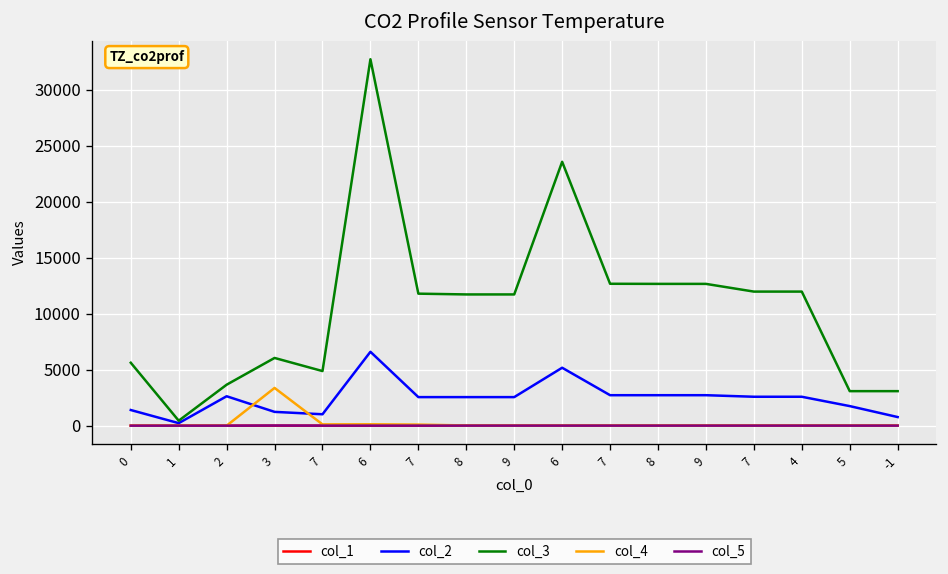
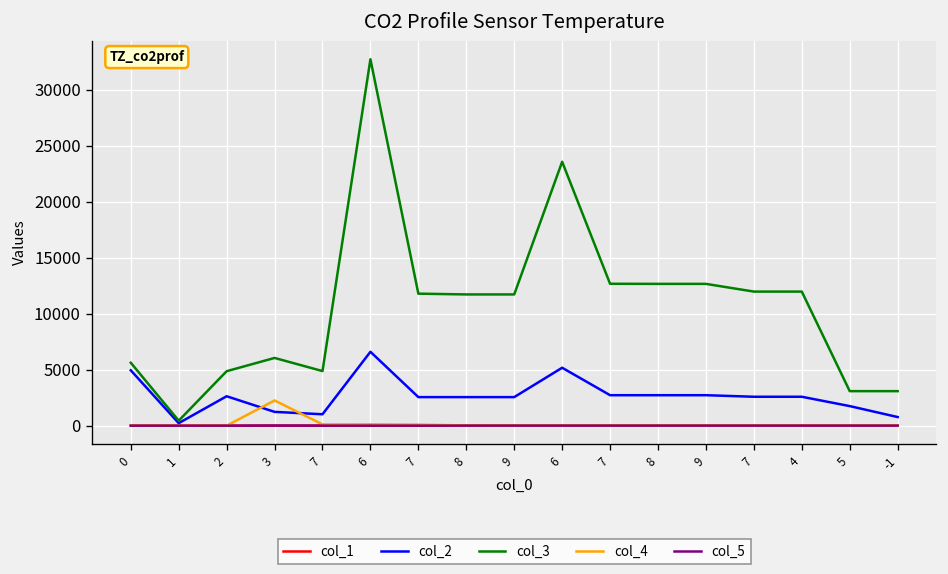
  {
    "col_5": {
      "3": 0
    },
    "col_2": {
-     "0": 1000,
+     "0": 5000,
      "2": 3000,
      "3": 1000,
      "4": 3000,
      "5": 2000,
      "-1": 1000
    },
    "col_3": {
      "0": 6000,
-     "2": 4000,
+     "2": 5000,
      "3": 6000,
      "4": 12000,
      "5": 3000,
      "-1": 3000
    },
    "col_4": {
-     "3": 3000
+     "3": 2000
    }
  }
